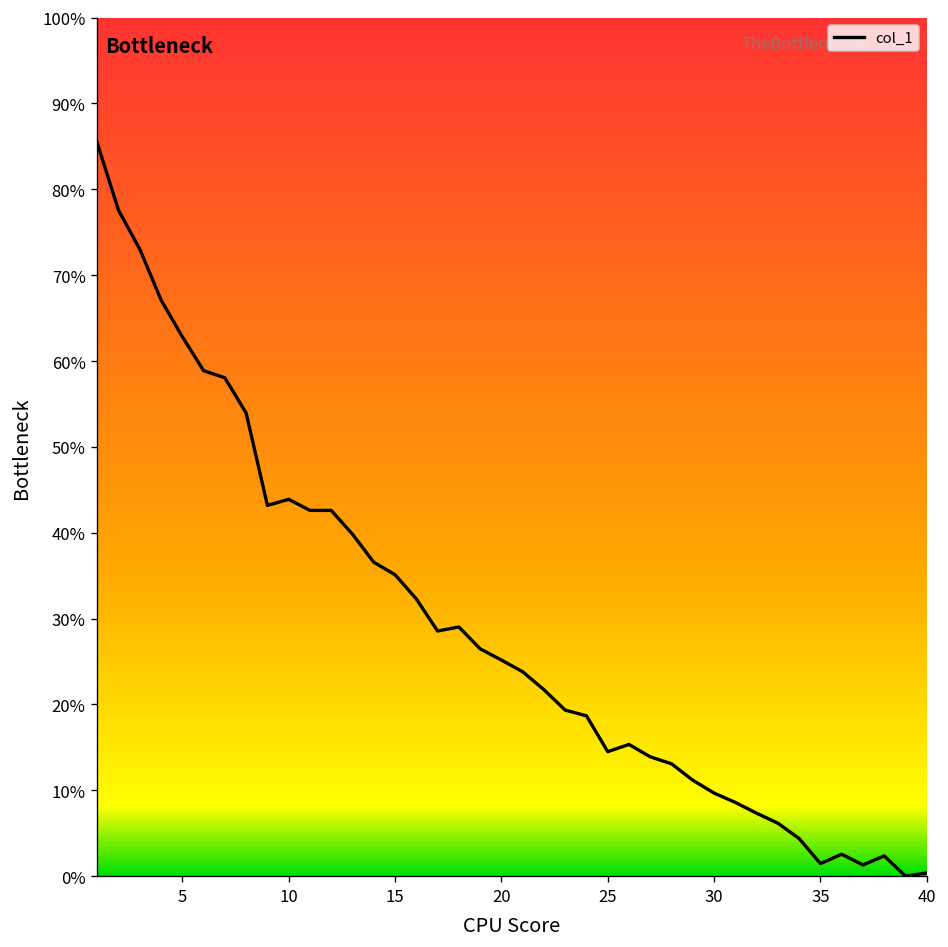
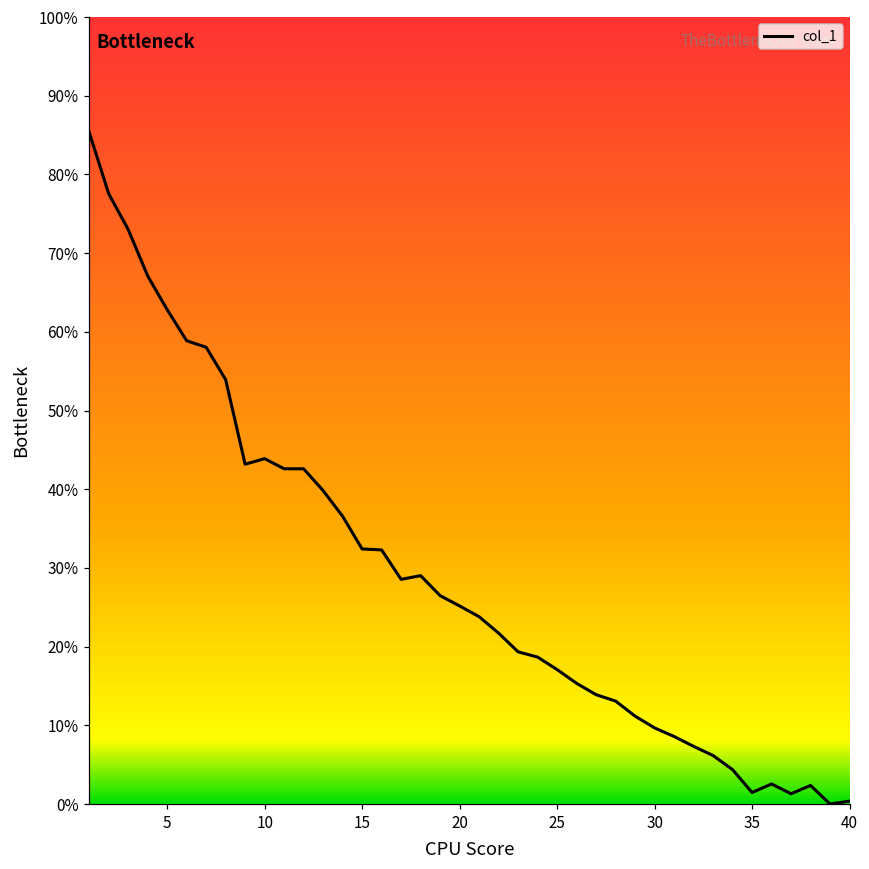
  {
    "5": "63%",
    "10": "44%",
-   "15": "35%",
+   "15": "32%",
    "20": "25%",
-   "25": "14%",
+   "25": "17%",
    "30": "10%",
    "35": "1%",
    "40": "0%"
  }
